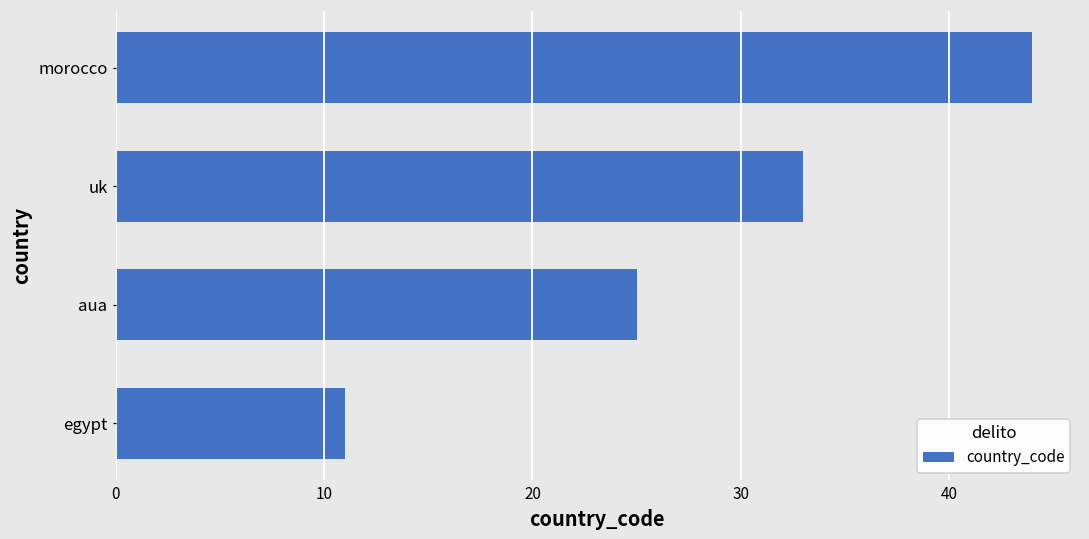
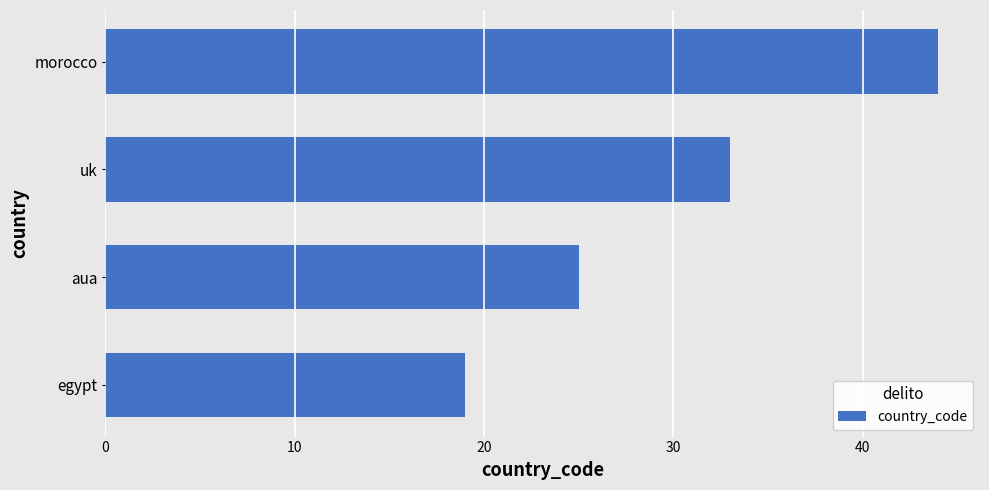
  {
    "morocco": 44,
    "uk": 33,
    "aua": 25,
-   "egypt": 11
+   "egypt": 19
  }
